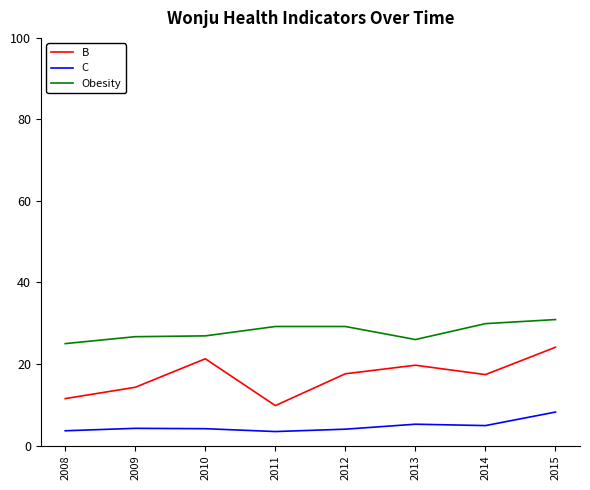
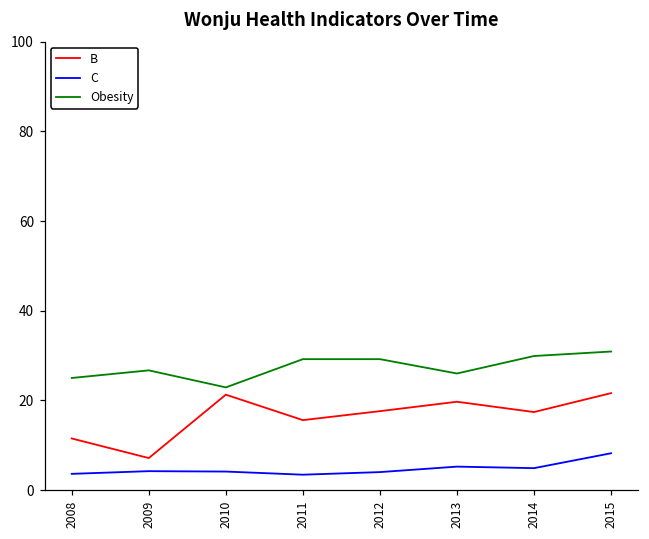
  {
    "B": {
      "2008": 12,
-     "2009": 14,
+     "2009": 7,
      "2010": 21,
-     "2011": 10,
+     "2011": 16,
      "2012": 18,
      "2013": 20,
      "2014": 17,
-     "2015": 24
+     "2015": 22
    },
    "C": {
      "2008": 4,
      "2009": 4,
      "2010": 4,
      "2011": 3,
      "2012": 4,
      "2013": 5,
      "2014": 5,
      "2015": 8
    },
    "Obesity": {
      "2008": 25,
      "2009": 27,
-     "2010": 27,
+     "2010": 23,
      "2011": 29,
      "2012": 29,
      "2013": 26,
      "2014": 30,
      "2015": 31
    }
  }
